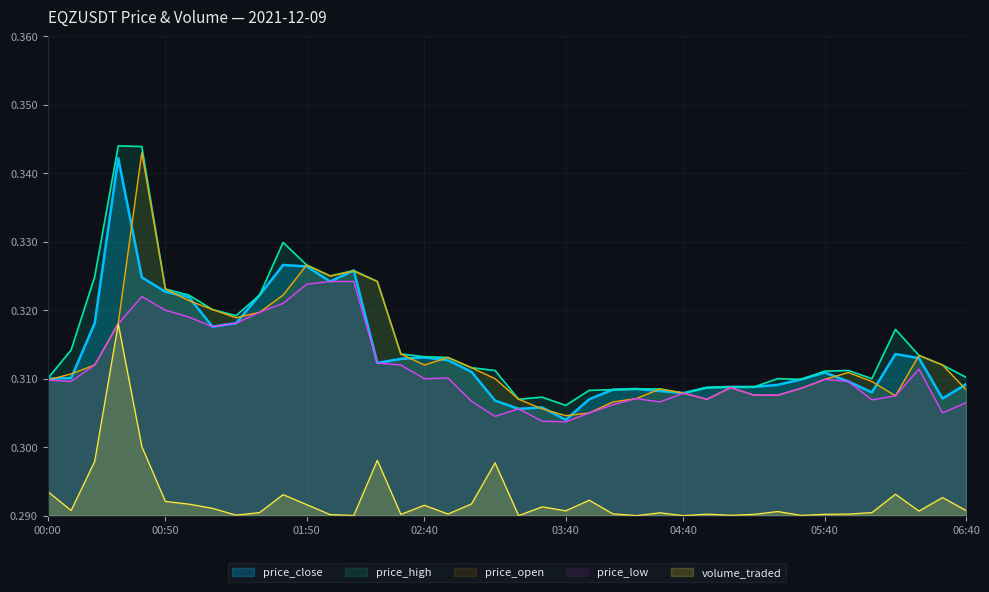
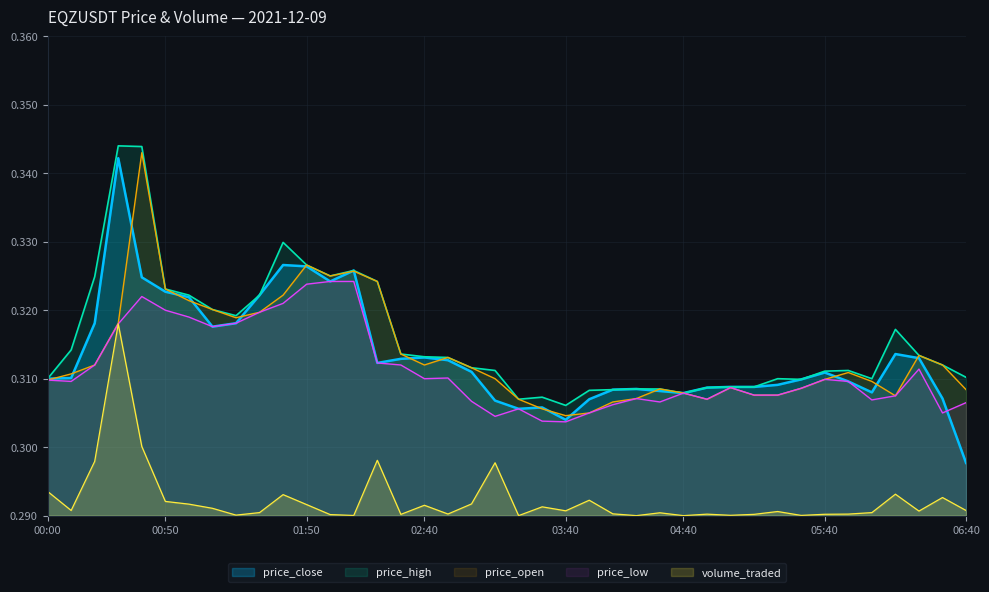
  {
    "price_close": {
      "00:50": 0.323,
-     "06:40": 0.309
+     "06:40": 0.298
    }
  }
